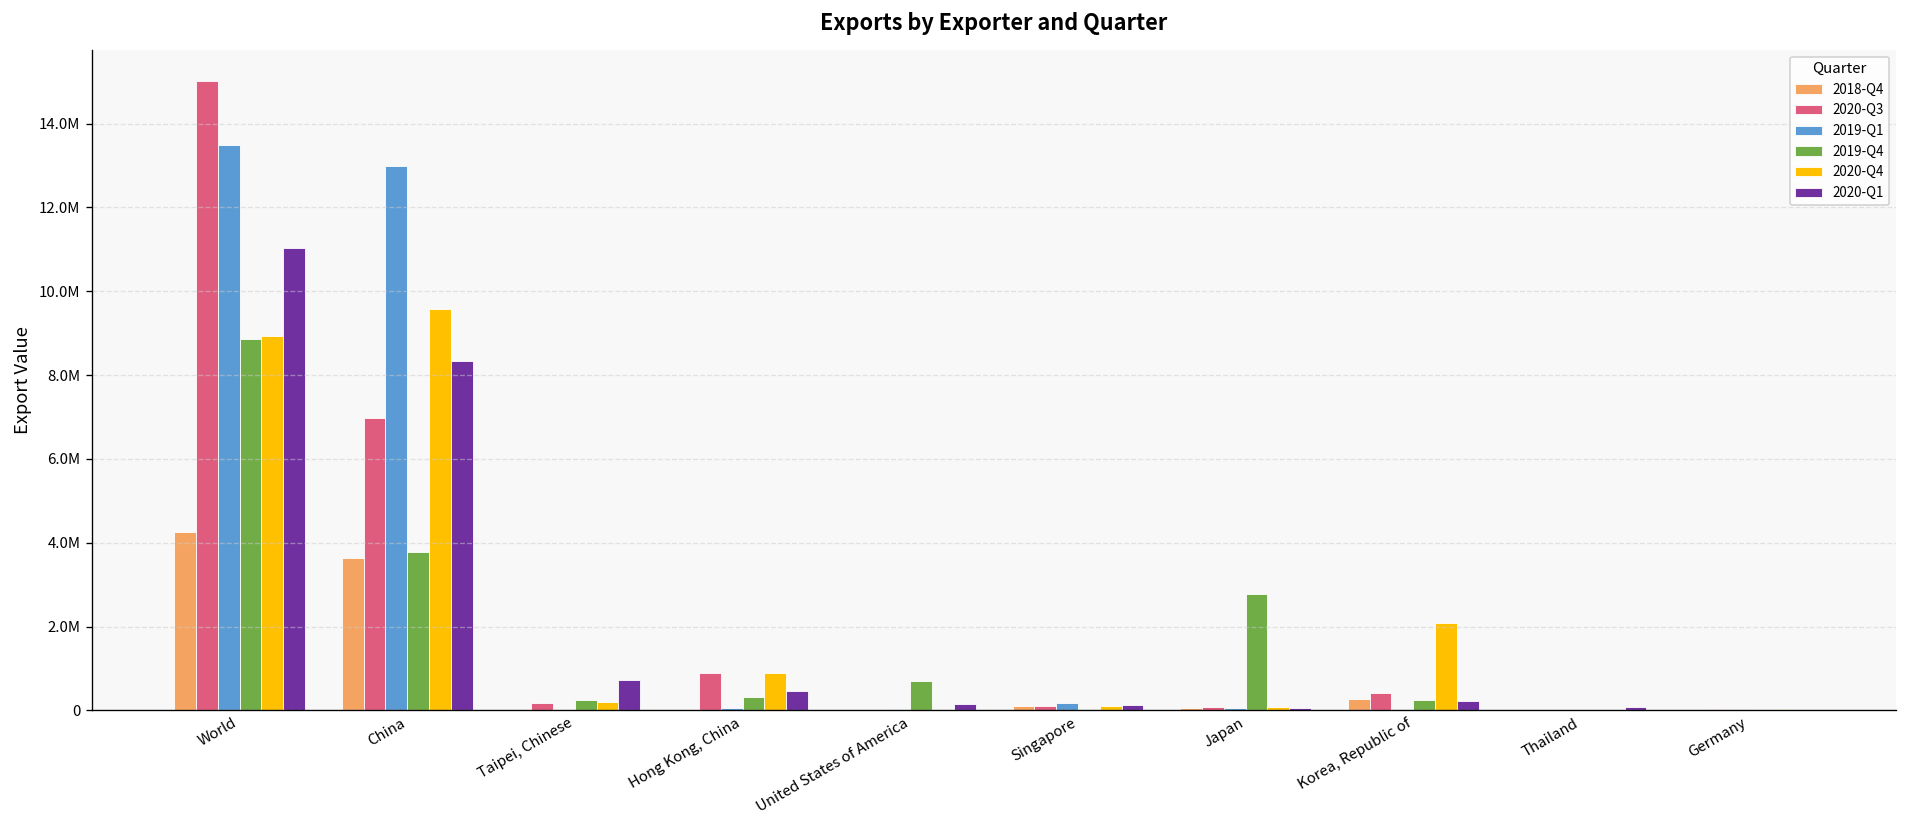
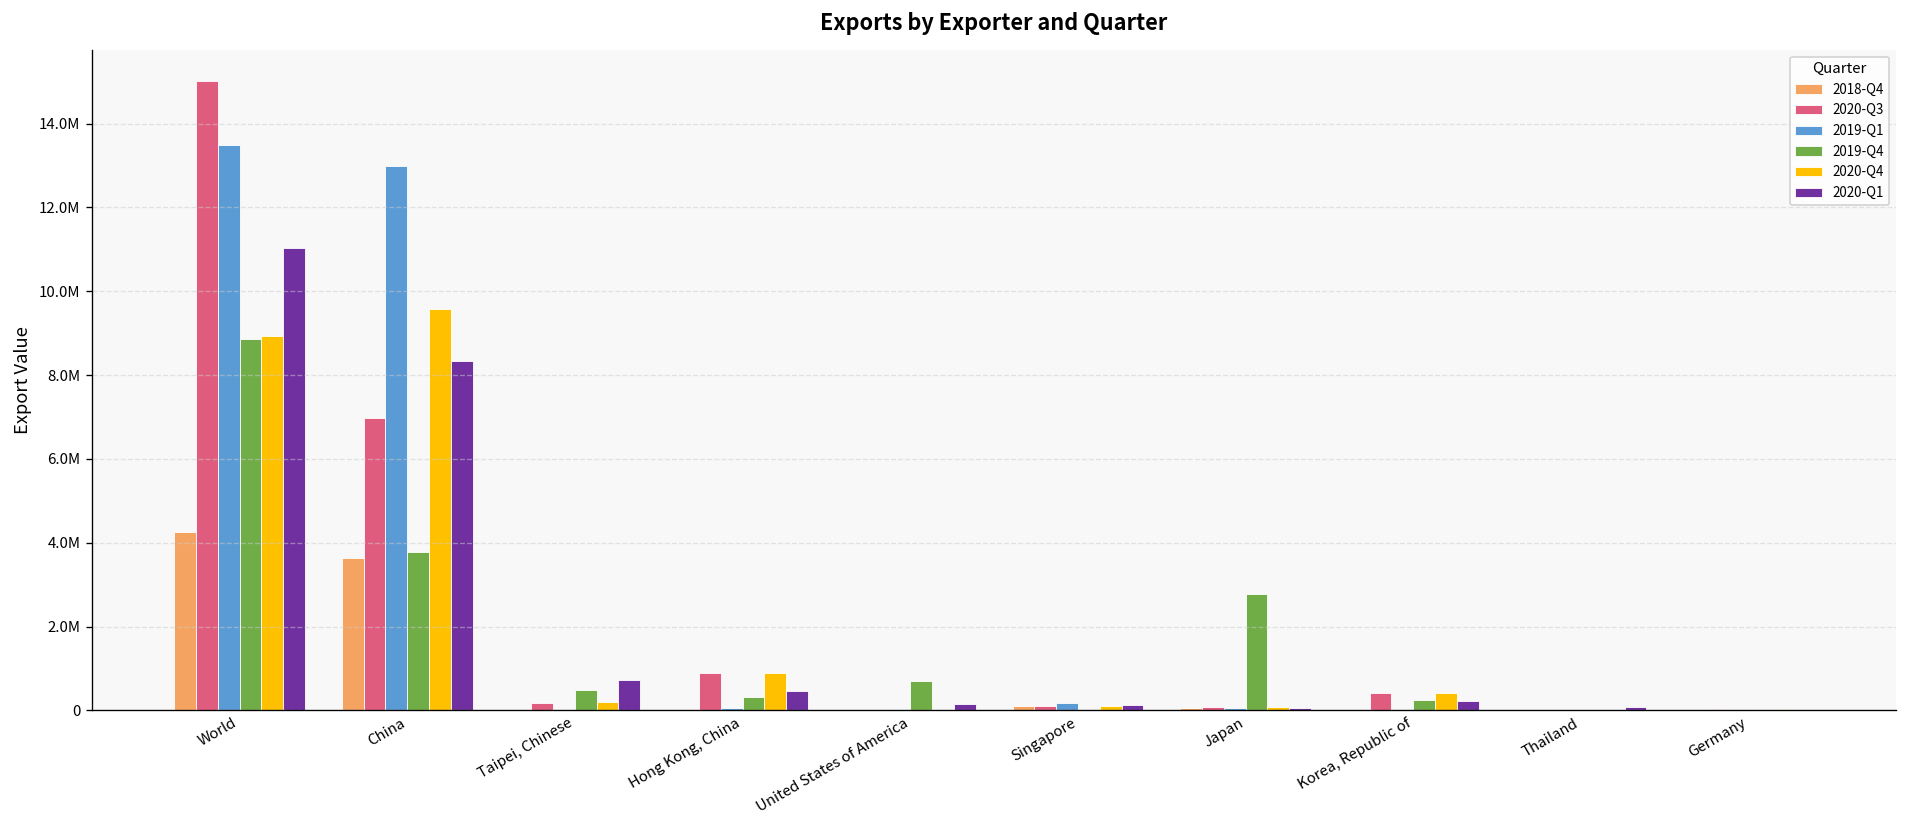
  {
    "2018-Q4": {
      "World": 4300000,
      "China": 3600000,
      "Singapore": 100000,
-     "Korea, Republic of": 300000
+     "Korea, Republic of": 0
    },
    "2020-Q3": {
      "World": 15000000,
      "China": 7000000,
      "Taipei, Chinese": 200000,
      "Hong Kong, China": 900000,
      "Singapore": 100000,
      "Japan": 100000,
      "Korea, Republic of": 400000
    },
    "2019-Q1": {
      "World": 13500000,
      "China": 13000000,
      "Singapore": 200000
    },
    "2019-Q4": {
      "World": 8900000,
      "China": 3800000,
-     "Taipei, Chinese": 200000,
+     "Taipei, Chinese": 500000,
      "Hong Kong, China": 300000,
      "United States of America": 700000,
      "Japan": 2800000,
      "Korea, Republic of": 300000
    },
    "2020-Q4": {
      "World": 8900000,
      "China": 9600000,
      "Taipei, Chinese": 200000,
      "Hong Kong, China": 900000,
      "Singapore": 100000,
      "Japan": 100000,
-     "Korea, Republic of": 2100000
+     "Korea, Republic of": 400000
    },
    "2020-Q1": {
      "World": 11000000,
      "China": 8300000,
      "Taipei, Chinese": 700000,
      "Hong Kong, China": 500000,
      "United States of America": 100000,
      "Singapore": 100000,
      "Korea, Republic of": 200000,
      "Thailand": 100000
    }
  }
